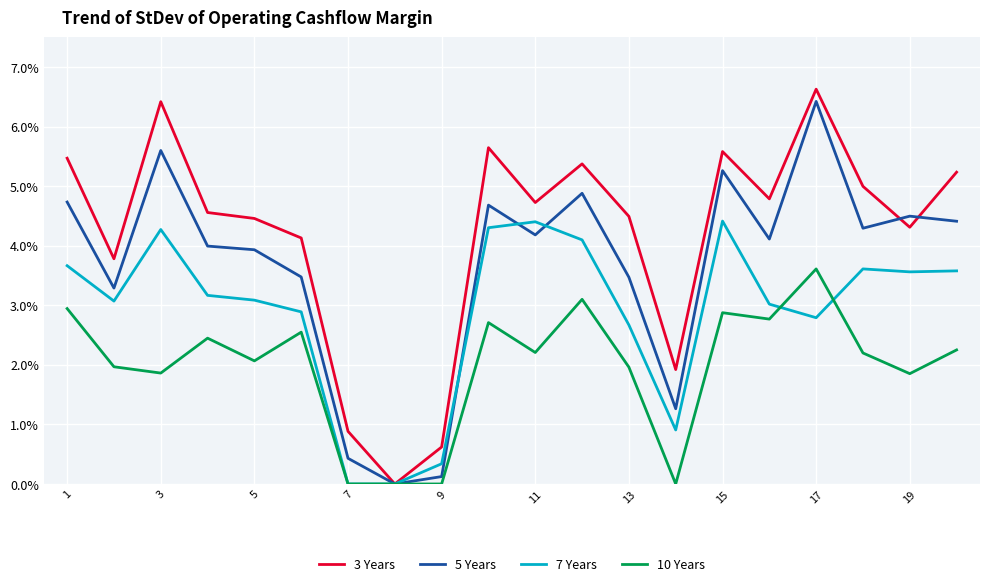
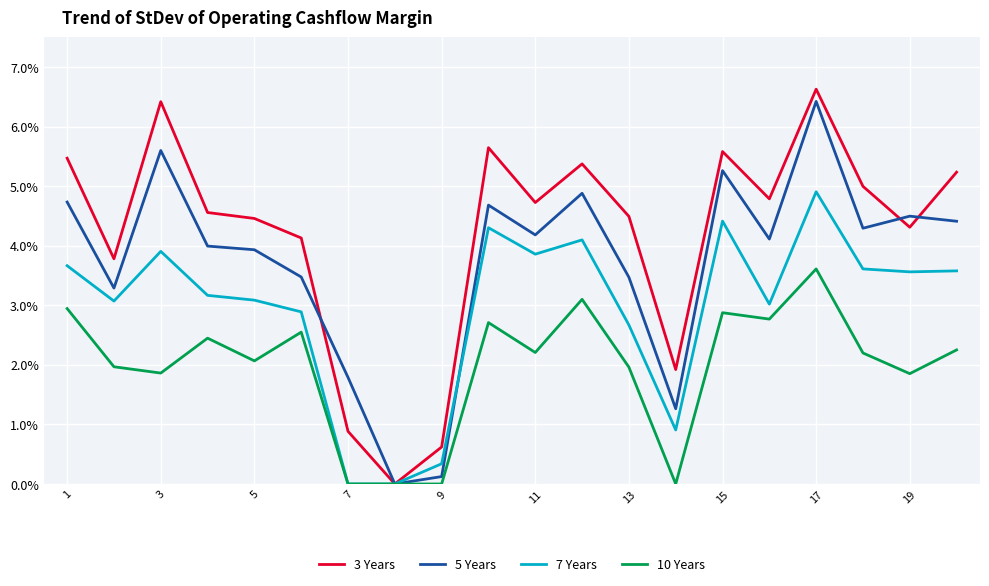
  {
    "3 Years": {
      "1": "5.5%",
      "3": "6.4%",
      "5": "4.5%",
      "7": "0.9%",
      "9": "0.6%",
      "11": "4.7%",
      "13": "4.5%",
      "15": "5.6%",
      "17": "6.6%",
      "19": "4.3%"
    },
    "5 Years": {
      "1": "4.7%",
      "3": "5.6%",
      "5": "3.9%",
-     "7": "0.4%",
+     "7": "1.8%",
      "9": "0.1%",
      "11": "4.2%",
      "13": "3.5%",
      "15": "5.3%",
      "17": "6.4%",
      "19": "4.5%"
    },
    "7 Years": {
      "1": "3.7%",
-     "3": "4.3%",
+     "3": "3.9%",
      "5": "3.1%",
      "9": "0.3%",
-     "11": "4.4%",
+     "11": "3.9%",
      "13": "2.7%",
      "15": "4.4%",
-     "17": "2.8%",
+     "17": "4.9%",
      "19": "3.6%"
    },
    "10 Years": {
      "1": "2.9%",
      "3": "1.9%",
      "5": "2.1%",
      "9": "0.0%",
      "11": "2.2%",
      "13": "2.0%",
      "15": "2.9%",
      "17": "3.6%",
      "19": "1.9%"
    }
  }
